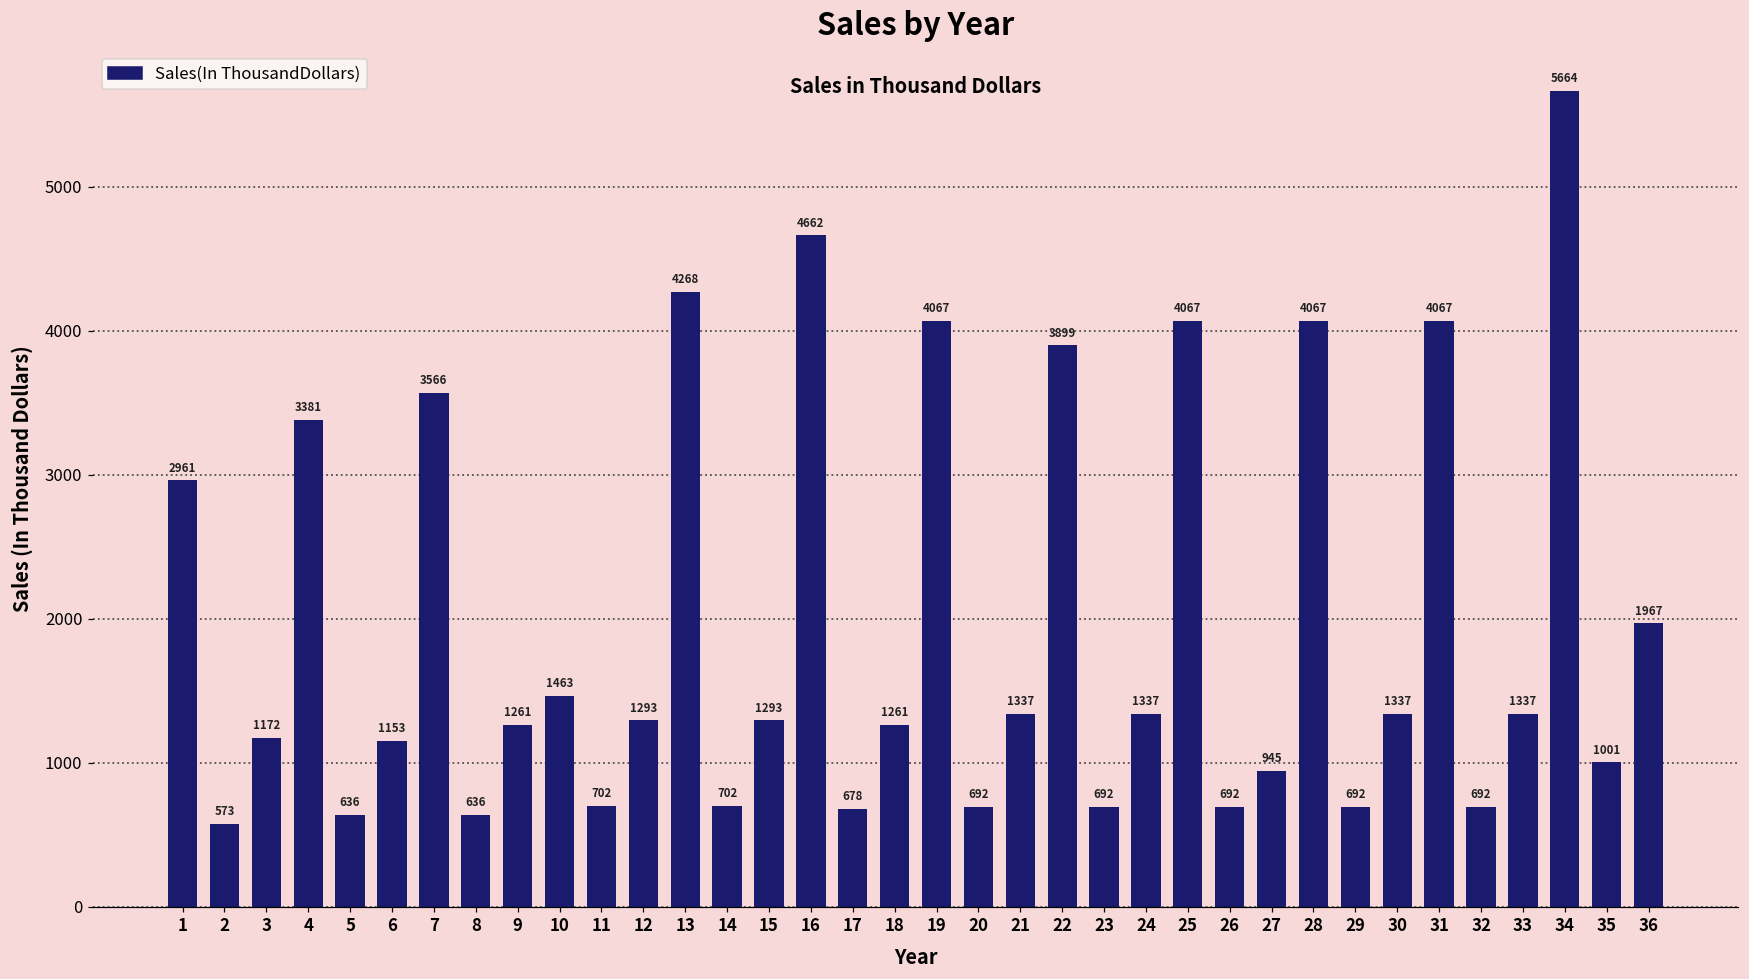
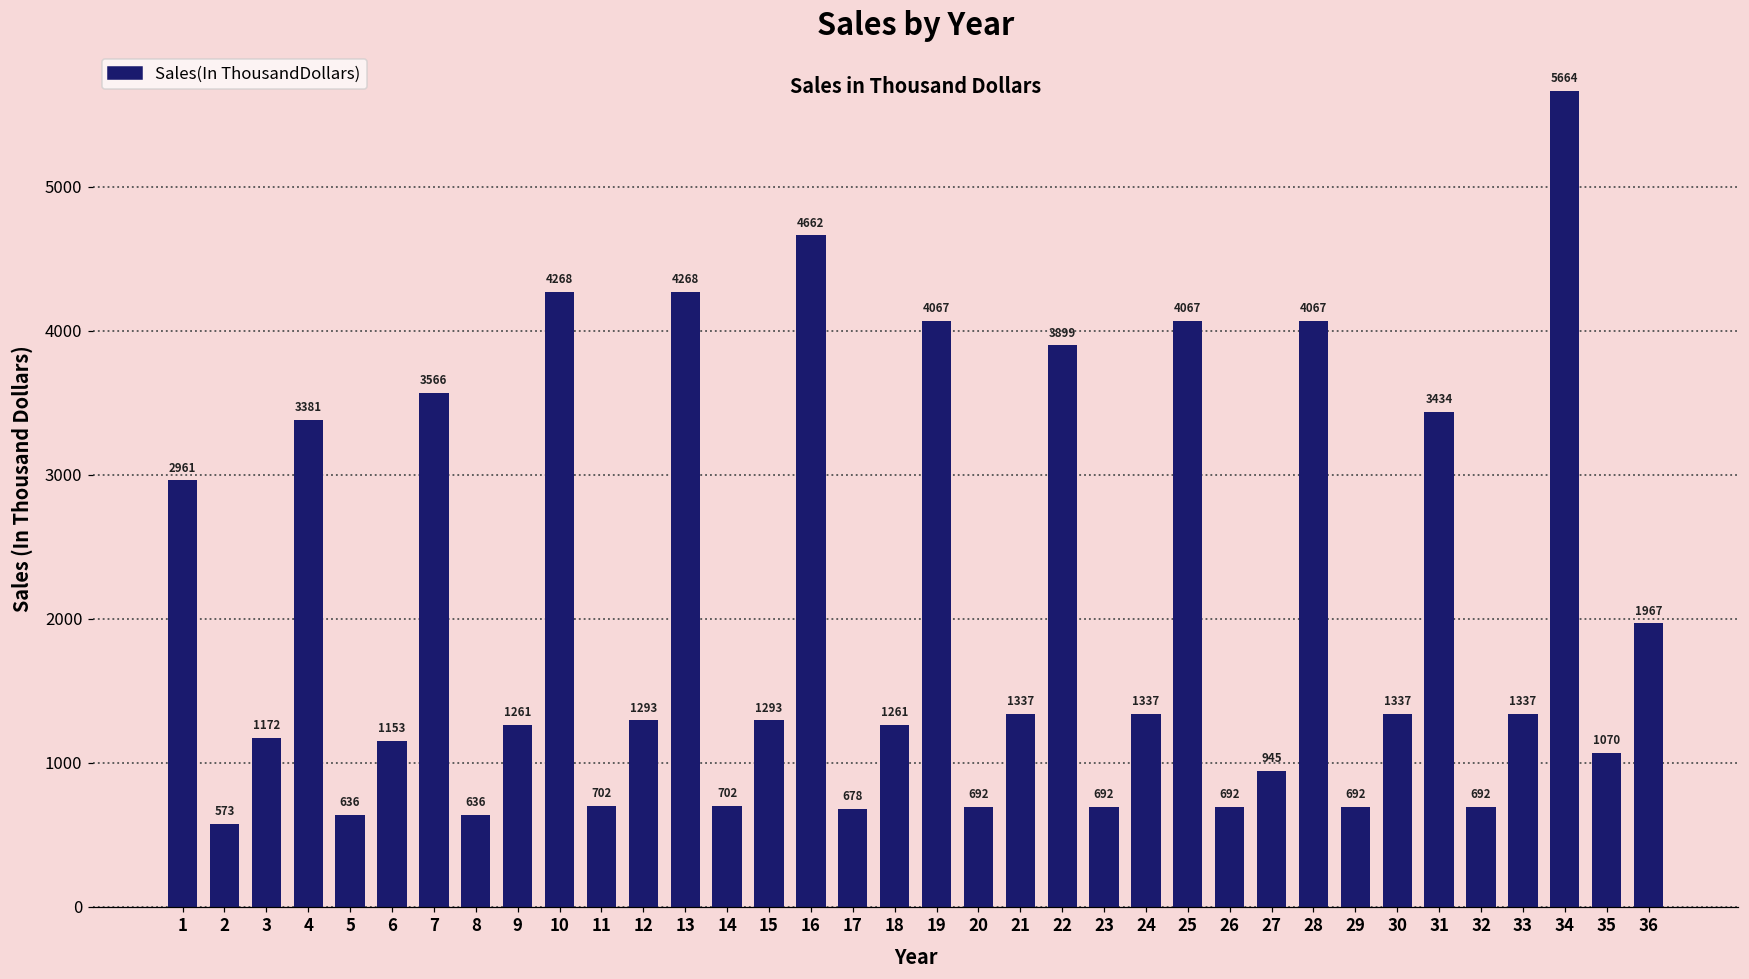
  {
    "1": 2961,
    "2": 573,
    "3": 1172,
    "4": 3381,
    "5": 636,
    "6": 1153,
    "7": 3566,
    "8": 636,
    "9": 1261,
-   "10": 1463,
+   "10": 4268,
    "11": 702,
    "12": 1293,
    "13": 4268,
    "14": 702,
    "15": 1293,
    "16": 4662,
    "17": 678,
    "18": 1261,
    "19": 4067,
    "20": 692,
    "21": 1337,
    "22": 3899,
    "23": 692,
    "24": 1337,
    "25": 4067,
    "26": 692,
    "27": 945,
    "28": 4067,
    "29": 692,
    "30": 1337,
-   "31": 4067,
+   "31": 3434,
    "32": 692,
    "33": 1337,
    "34": 5664,
-   "35": 1001,
+   "35": 1070,
    "36": 1967
  }
